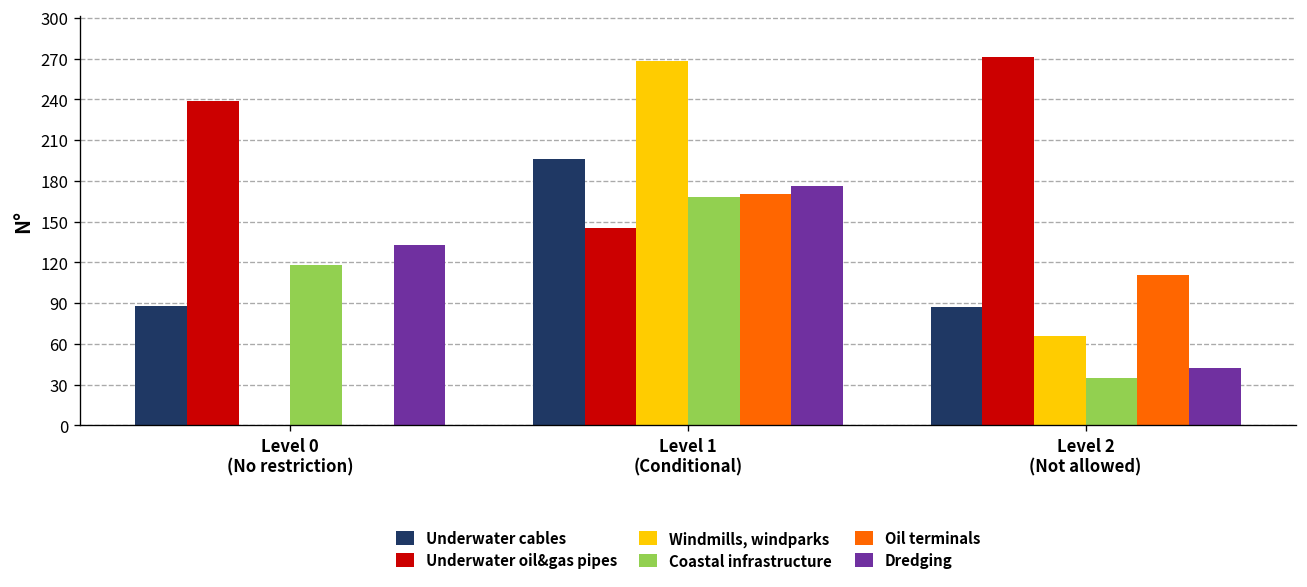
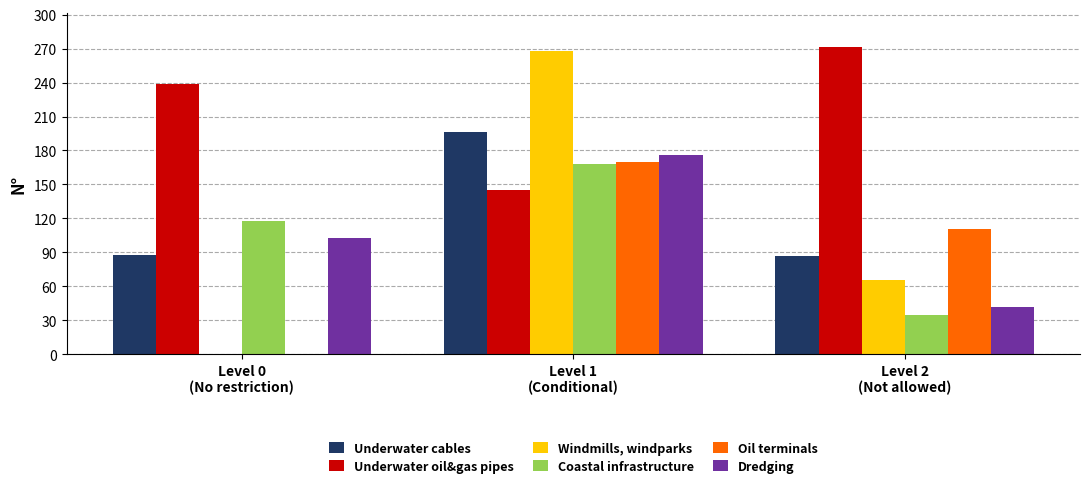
  {
    "Underwater cables": {
      "Level 0 (No restriction)": 88,
      "Level 1 (Conditional)": 196,
      "Level 2 (Not allowed)": 87
    },
    "Underwater oil&gas pipes": {
      "Level 0 (No restriction)": 239,
      "Level 1 (Conditional)": 145,
      "Level 2 (Not allowed)": 271
    },
    "Windmills, windparks": {
      "Level 0 (No restriction)": 0,
      "Level 1 (Conditional)": 268,
      "Level 2 (Not allowed)": 66
    },
    "Coastal infrastructure": {
      "Level 0 (No restriction)": 118,
      "Level 1 (Conditional)": 168,
      "Level 2 (Not allowed)": 35
    },
    "Oil terminals": {
      "Level 0 (No restriction)": 0,
      "Level 1 (Conditional)": 170,
      "Level 2 (Not allowed)": 111
    },
    "Dredging": {
-     "Level 0 (No restriction)": 133,
+     "Level 0 (No restriction)": 103,
      "Level 1 (Conditional)": 176,
      "Level 2 (Not allowed)": 42
    }
  }
